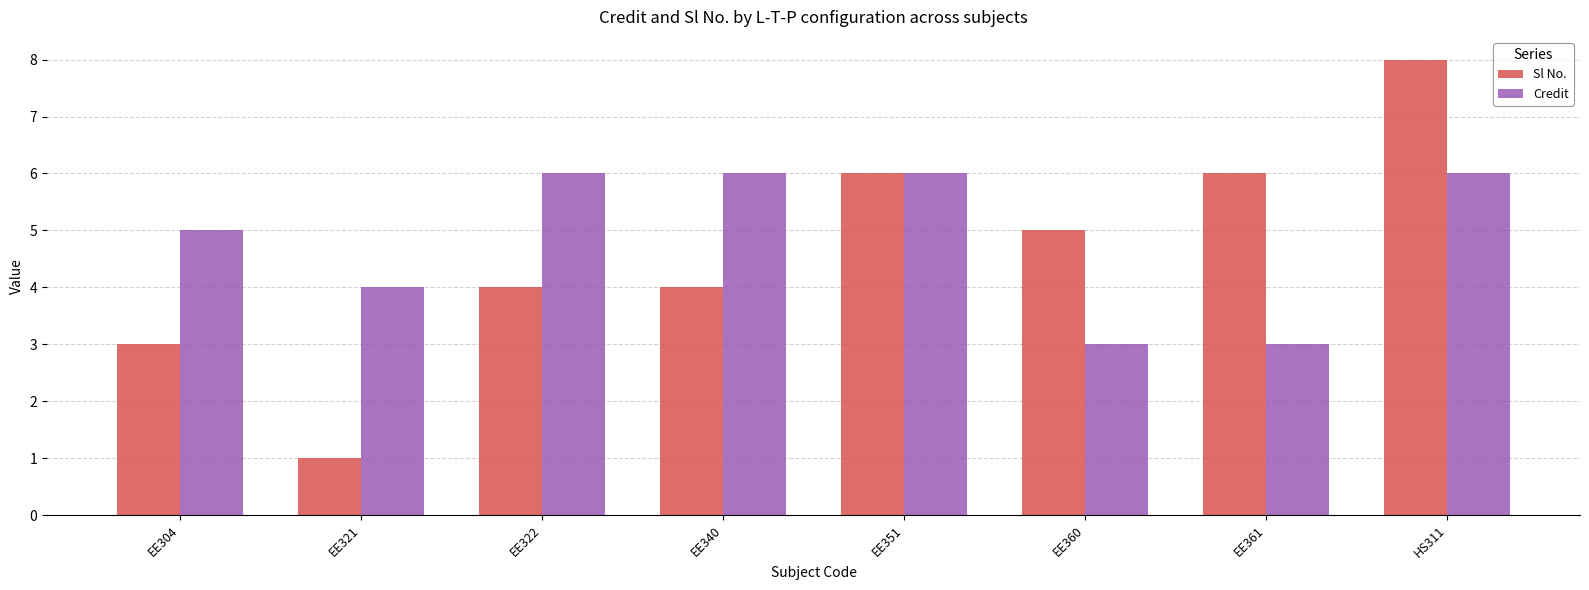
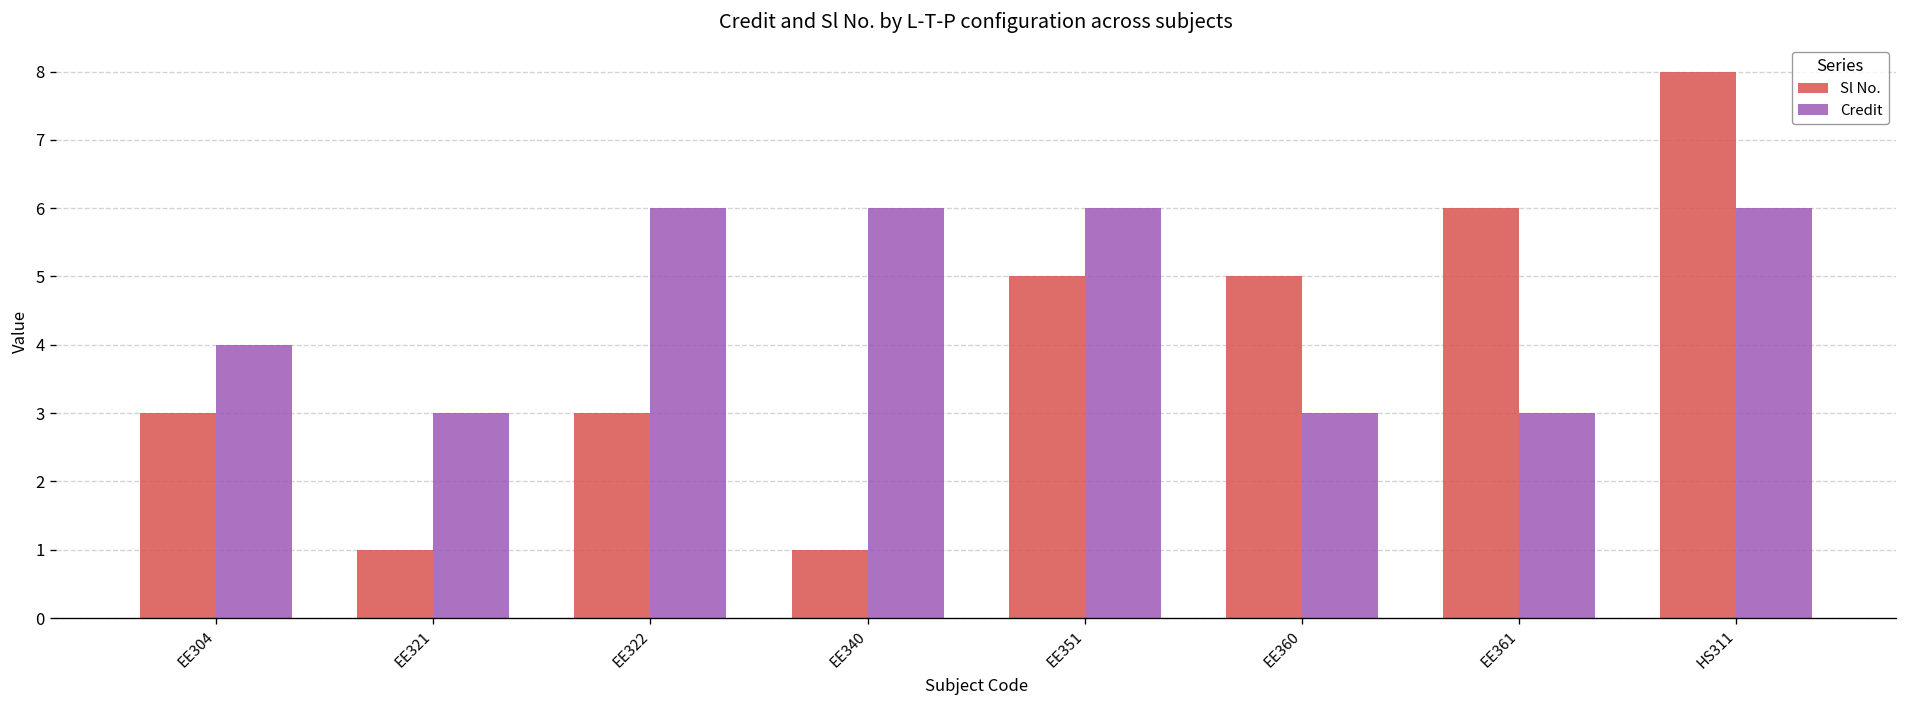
  {
    "Sl No.": {
      "EE304": 3,
      "EE321": 1,
-     "EE322": 4,
-     "EE340": 4,
-     "EE351": 6,
+     "EE322": 3,
+     "EE340": 1,
+     "EE351": 5,
      "EE360": 5,
      "EE361": 6,
      "HS311": 8
    },
    "Credit": {
-     "EE304": 5,
-     "EE321": 4,
+     "EE304": 4,
+     "EE321": 3,
      "EE322": 6,
      "EE340": 6,
      "EE351": 6,
      "EE360": 3,
      "EE361": 3,
      "HS311": 6
    }
  }
